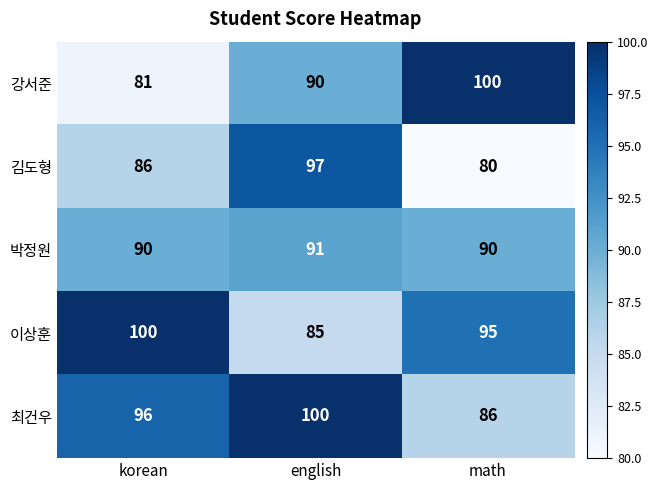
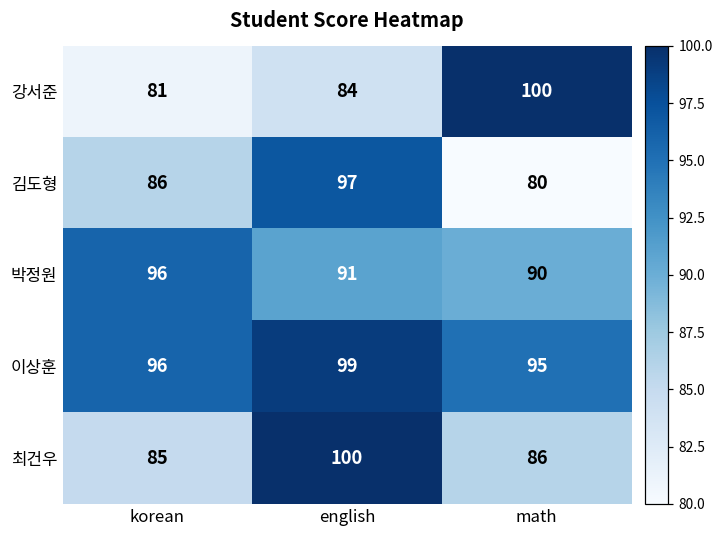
  {
    "강서준": {
      "korean": 81,
-     "english": 90,
+     "english": 84,
      "math": 100
    },
    "김도형": {
      "korean": 86,
      "english": 97,
      "math": 80
    },
    "박정원": {
-     "korean": 90,
+     "korean": 96,
      "english": 91,
      "math": 90
    },
    "이상훈": {
-     "korean": 100,
-     "english": 85,
+     "korean": 96,
+     "english": 99,
      "math": 95
    },
    "최건우": {
-     "korean": 96,
+     "korean": 85,
      "english": 100,
      "math": 86
    }
  }
